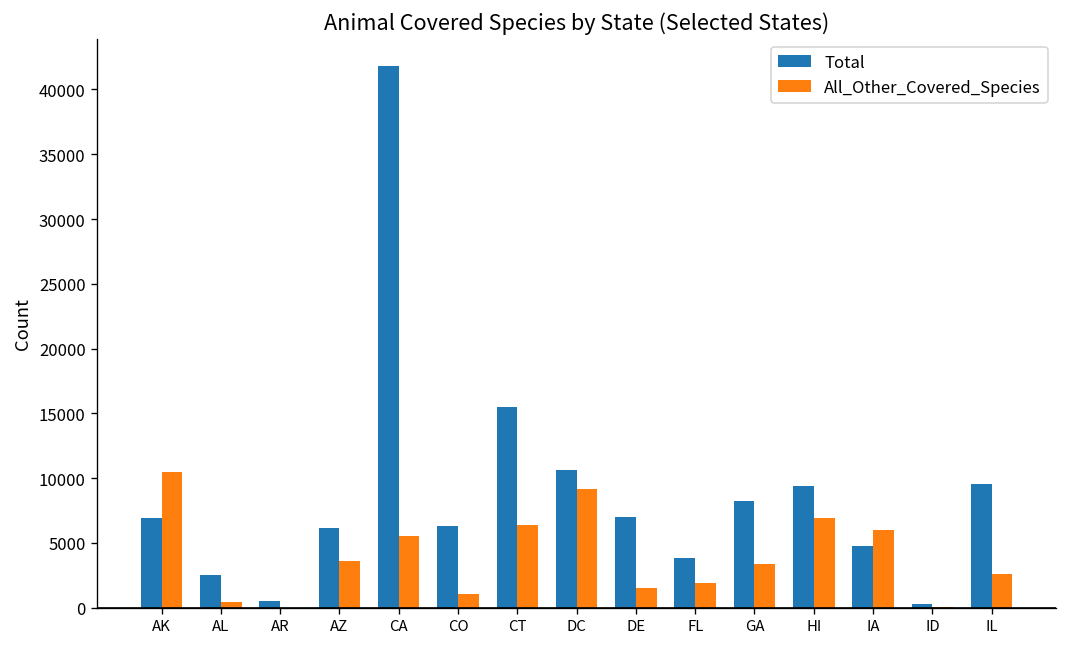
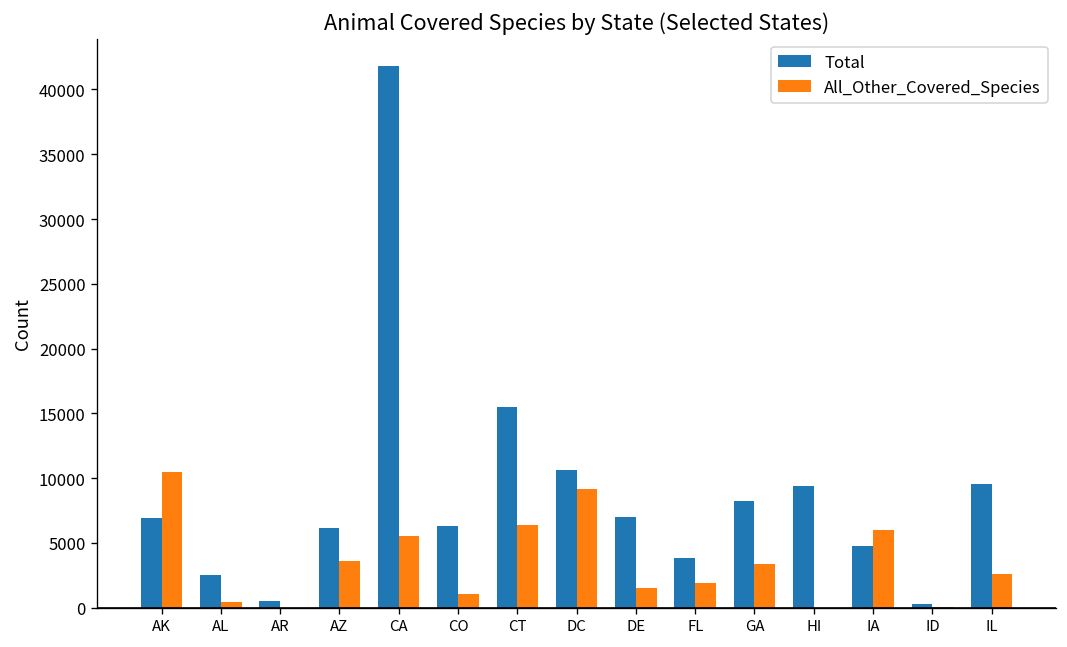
  {
    "Total": {
      "AK": 6900,
      "AL": 2500,
      "AR": 500,
      "AZ": 6100,
      "CA": 41800,
      "CO": 6300,
      "CT": 15500,
      "DC": 10600,
      "DE": 7000,
      "FL": 3800,
      "GA": 8200,
      "HI": 9400,
      "IA": 4800,
      "ID": 300,
      "IL": 9500
    },
    "All_Other_Covered_Species": {
      "AK": 10500,
      "AL": 400,
      "AZ": 3600,
      "CA": 5500,
      "CO": 1100,
      "CT": 6400,
      "DC": 9100,
      "DE": 1500,
      "FL": 1900,
      "GA": 3400,
-     "HI": 7000,
+     "HI": 0,
      "IA": 6000,
      "IL": 2600
    }
  }
